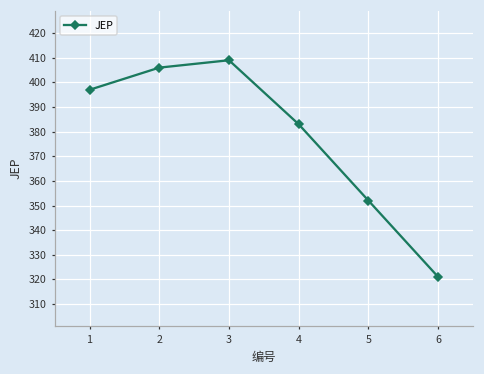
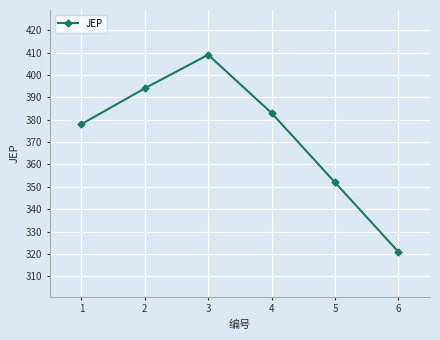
  {
-   "1": 397,
-   "2": 406,
+   "1": 378,
+   "2": 394,
    "3": 409,
    "4": 383,
    "5": 352,
    "6": 321
  }
